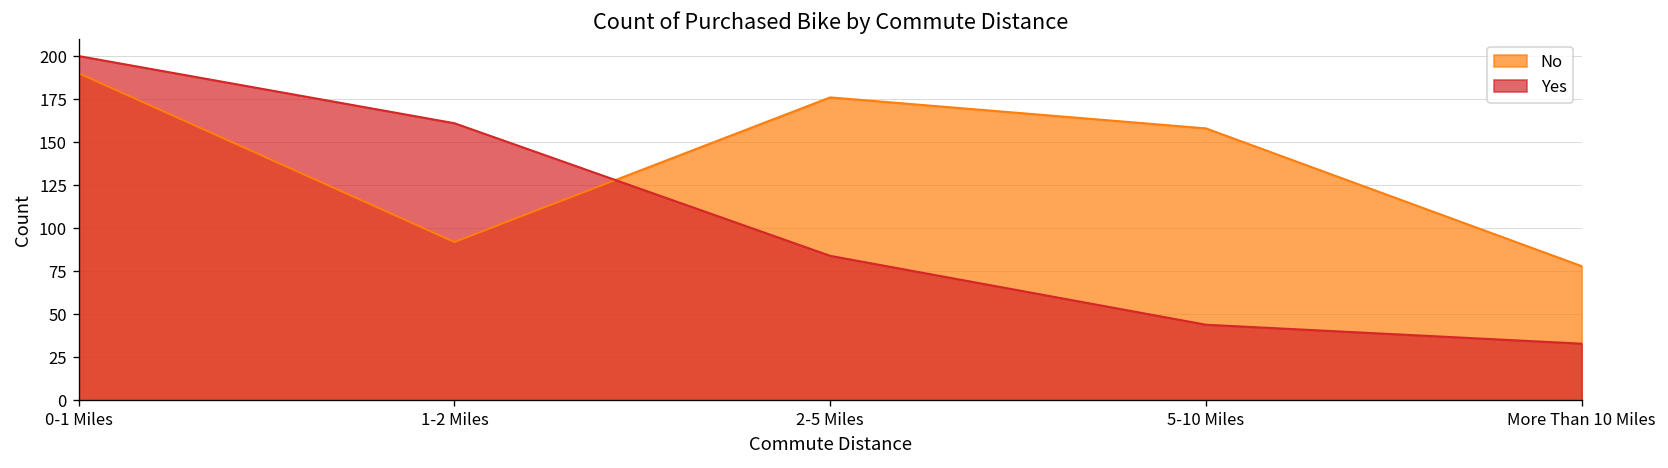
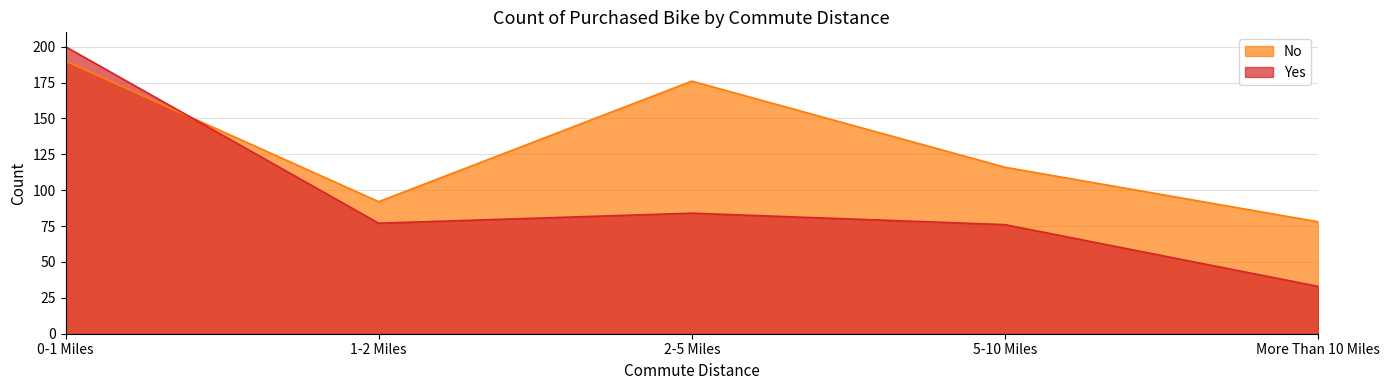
  {
    "No": {
      "0-1 Miles": 190,
      "1-2 Miles": 92,
      "2-5 Miles": 176,
-     "5-10 Miles": 158,
+     "5-10 Miles": 116,
      "More Than 10 Miles": 78
    },
    "Yes": {
      "0-1 Miles": 200,
-     "1-2 Miles": 161,
+     "1-2 Miles": 77,
      "2-5 Miles": 84,
-     "5-10 Miles": 44,
+     "5-10 Miles": 76,
      "More Than 10 Miles": 33
    }
  }
